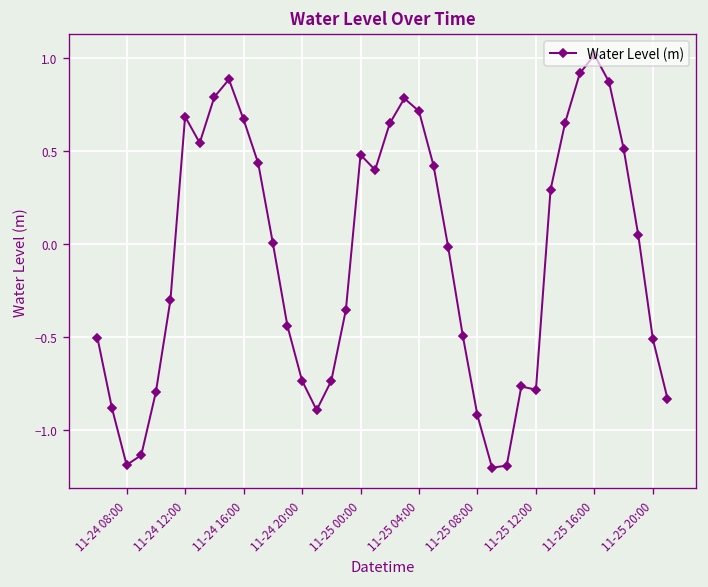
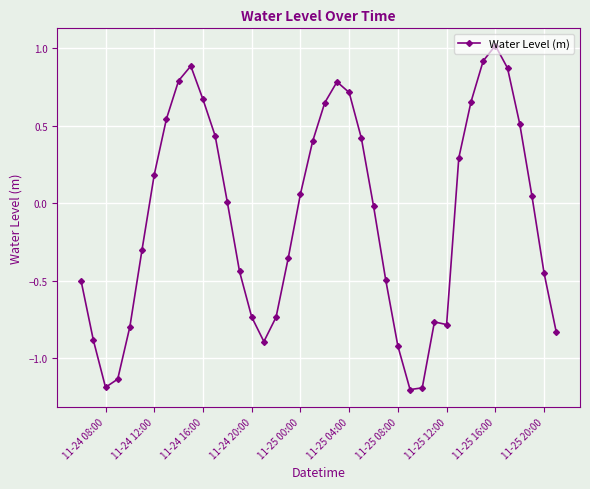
  {
    "11-24 08:00": -1.19,
-   "11-24 12:00": 0.69,
+   "11-24 12:00": 0.18,
    "11-24 16:00": 0.67,
    "11-24 20:00": -0.73,
-   "11-25 00:00": 0.48,
+   "11-25 00:00": 0.06,
    "11-25 04:00": 0.72,
    "11-25 08:00": -0.92,
    "11-25 12:00": -0.78,
-   "11-25 20:00": -0.51
+   "11-25 20:00": -0.45
  }
